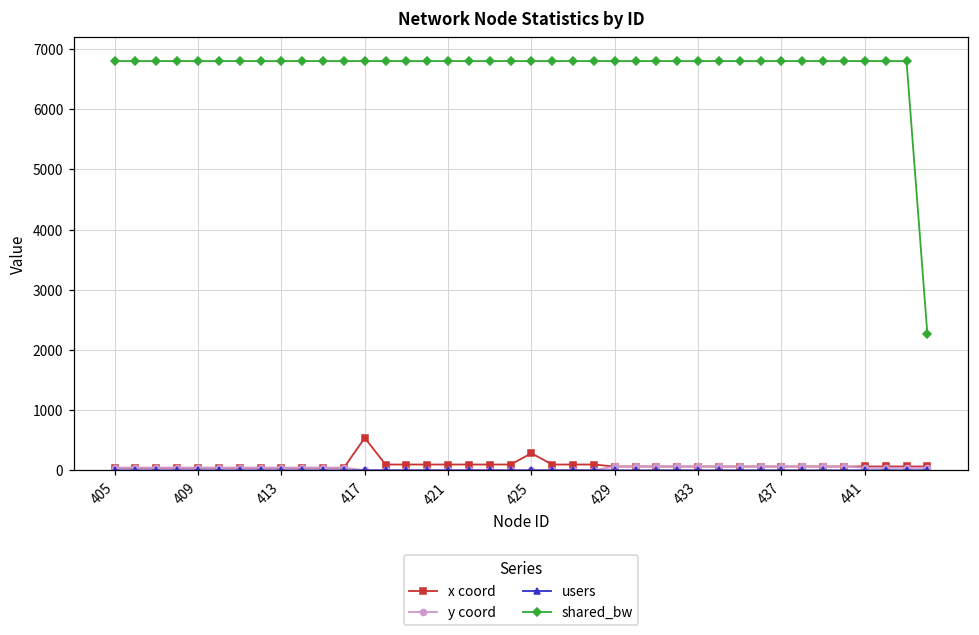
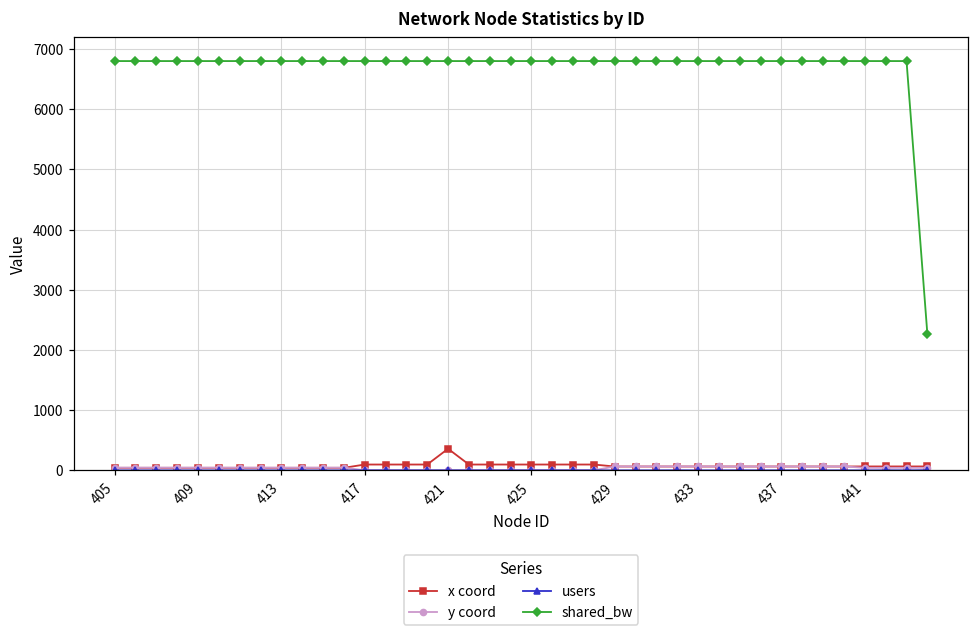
  {
    "x coord": {
-     "417": 500,
-     "421": 100,
-     "425": 300
+     "417": 100,
+     "421": 400,
+     "425": 100
    },
    "users": {
      "429": 0,
      "433": 0,
      "437": 0
    },
    "shared_bw": {
      "405": 6800,
      "409": 6800,
      "413": 6800,
      "417": 6800,
      "421": 6800,
      "425": 6800,
      "429": 6800,
      "433": 6800,
      "437": 6800,
      "441": 6800
    }
  }
